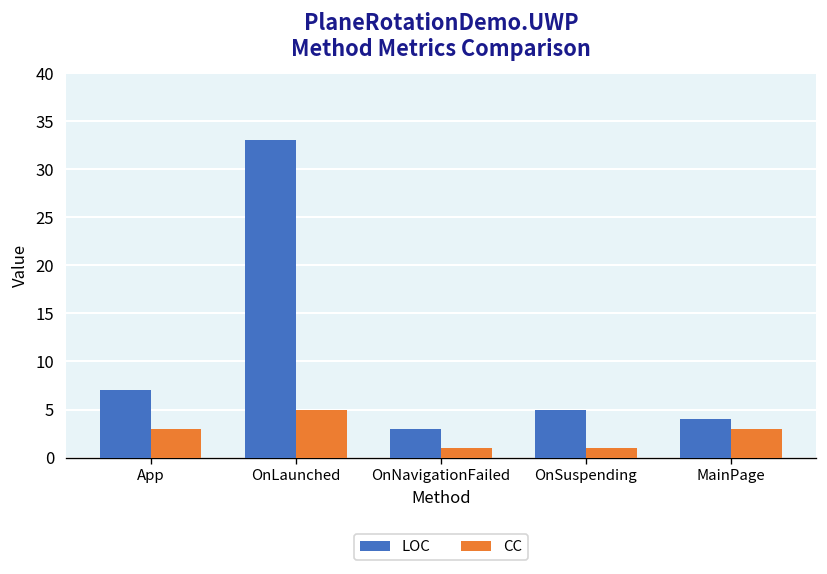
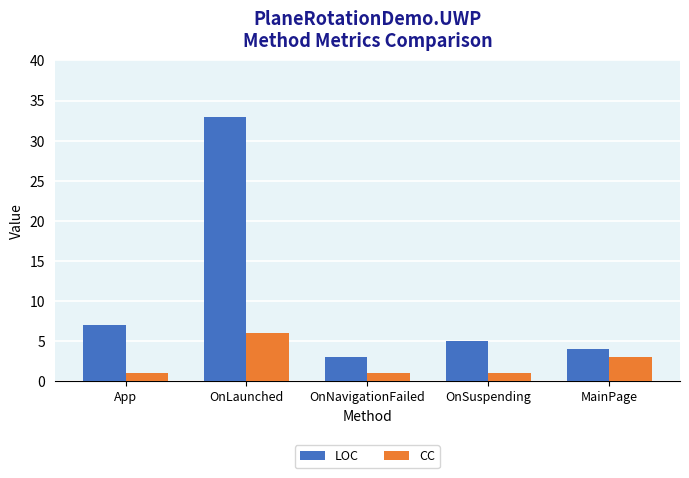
  {
    "LOC": {
      "App": 7,
      "OnLaunched": 33,
      "OnNavigationFailed": 3,
      "OnSuspending": 5,
      "MainPage": 4
    },
    "CC": {
-     "App": 3,
-     "OnLaunched": 5,
+     "App": 1,
+     "OnLaunched": 6,
      "OnNavigationFailed": 1,
      "OnSuspending": 1,
      "MainPage": 3
    }
  }
